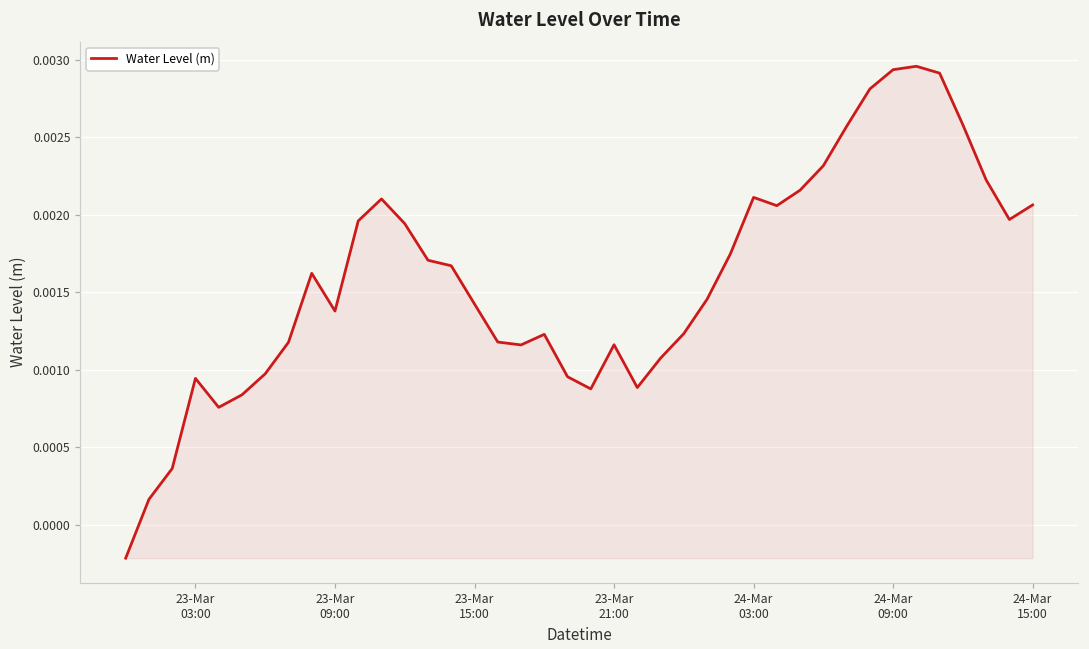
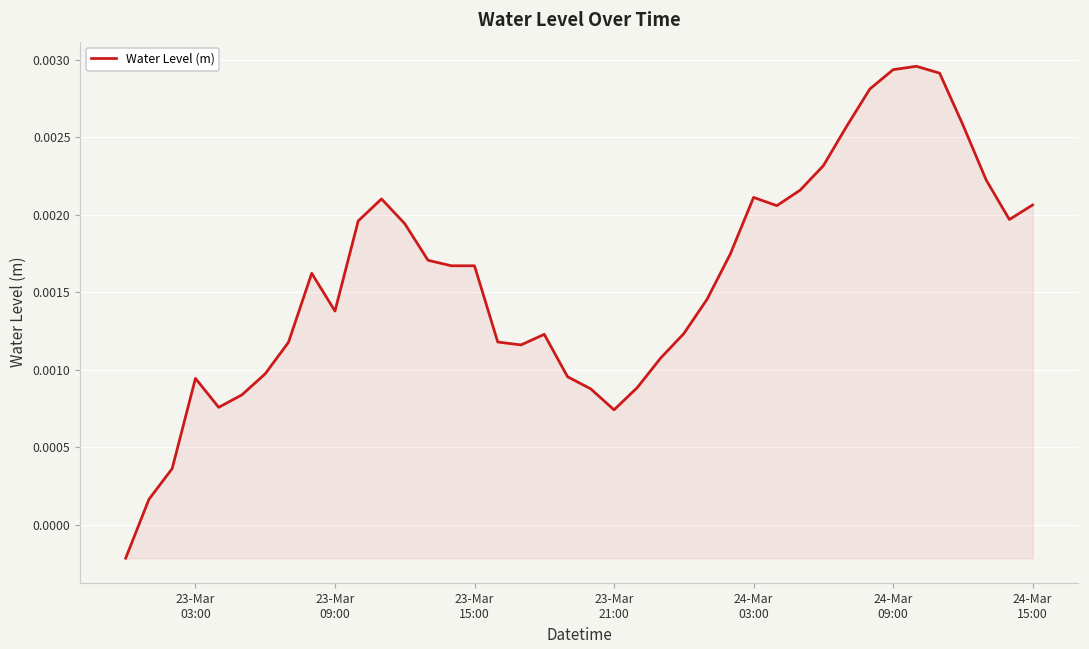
  {
    "23-Mar 03:00": 0.00094,
    "23-Mar 09:00": 0.00138,
-   "23-Mar 15:00": 0.00142,
-   "23-Mar 21:00": 0.00116,
+   "23-Mar 15:00": 0.00167,
+   "23-Mar 21:00": 0.00074,
    "24-Mar 03:00": 0.00211,
    "24-Mar 09:00": 0.00293,
    "24-Mar 15:00": 0.00206
  }
